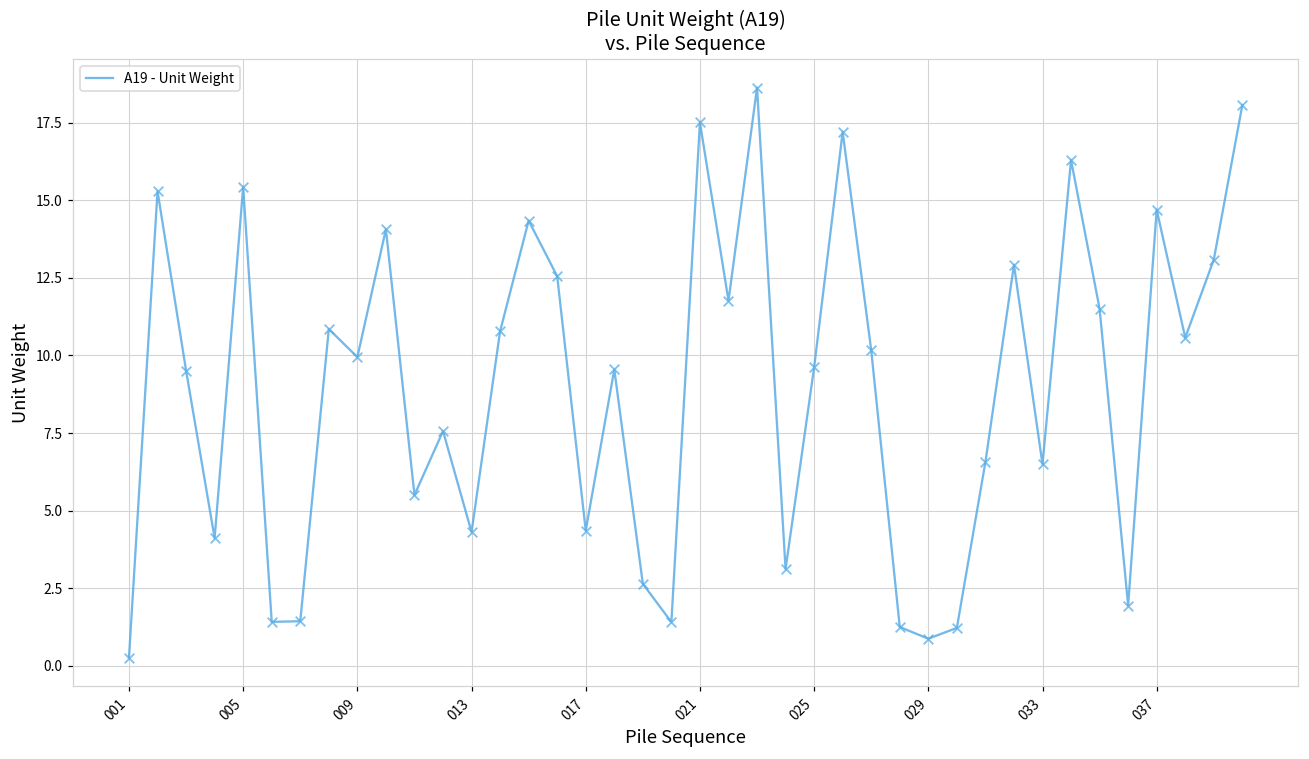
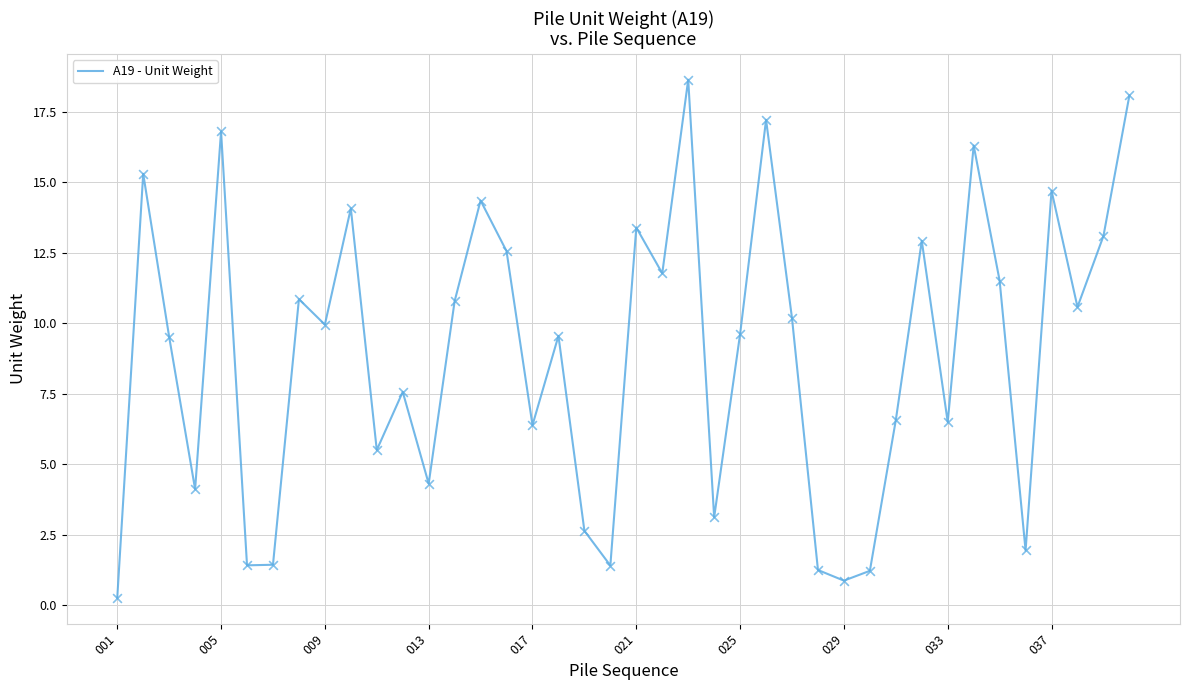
  {
    "001": 0.3,
-   "005": 15.4,
+   "005": 16.8,
    "009": 9.9,
    "013": 4.3,
-   "017": 4.4,
-   "021": 17.5,
+   "017": 6.4,
+   "021": 13.4,
    "025": 9.6,
    "029": 0.9,
    "033": 6.5,
    "037": 14.7
  }
